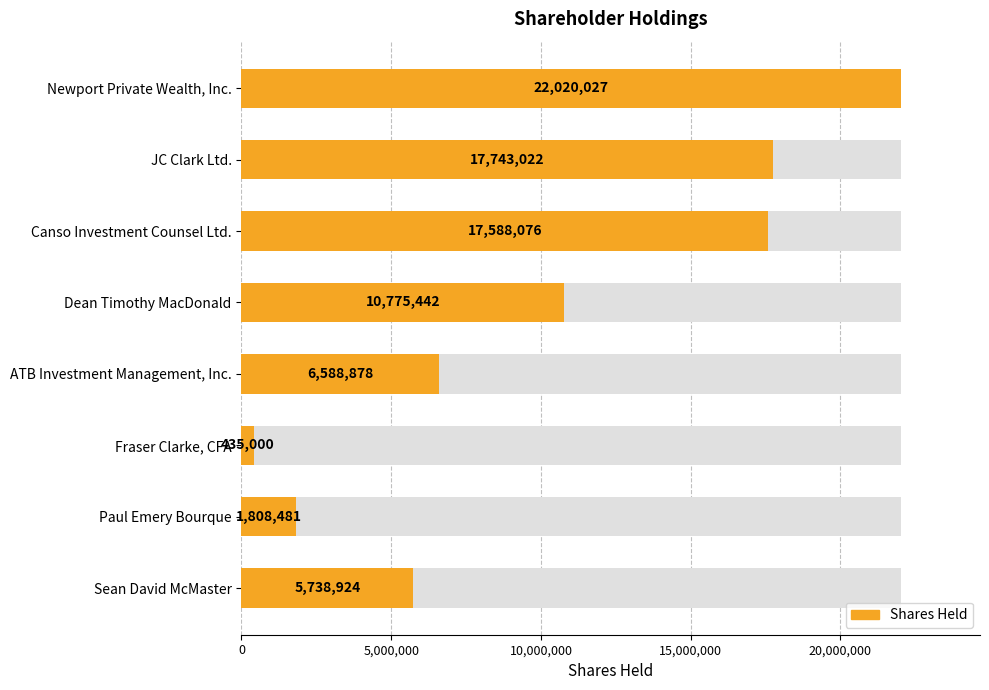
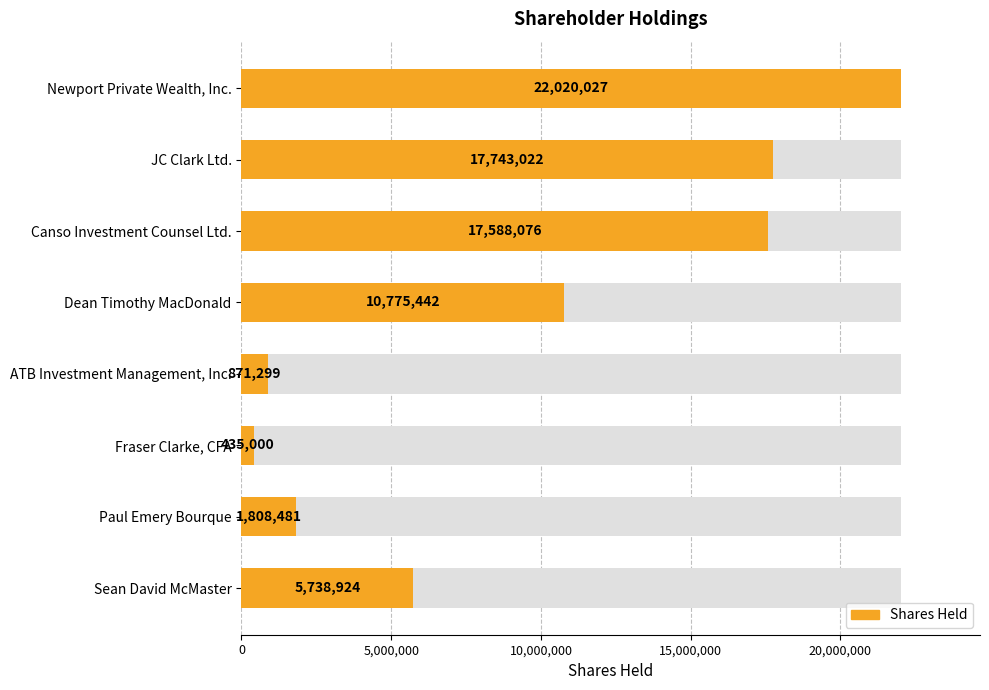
  {
    "Shares Held": {
      "Newport Private Wealth, Inc.": "22,020,027",
-     "ATB Investment Management, Inc.": "6,588,878"
+     "ATB Investment Management, Inc.": "871,299"
    }
  }
